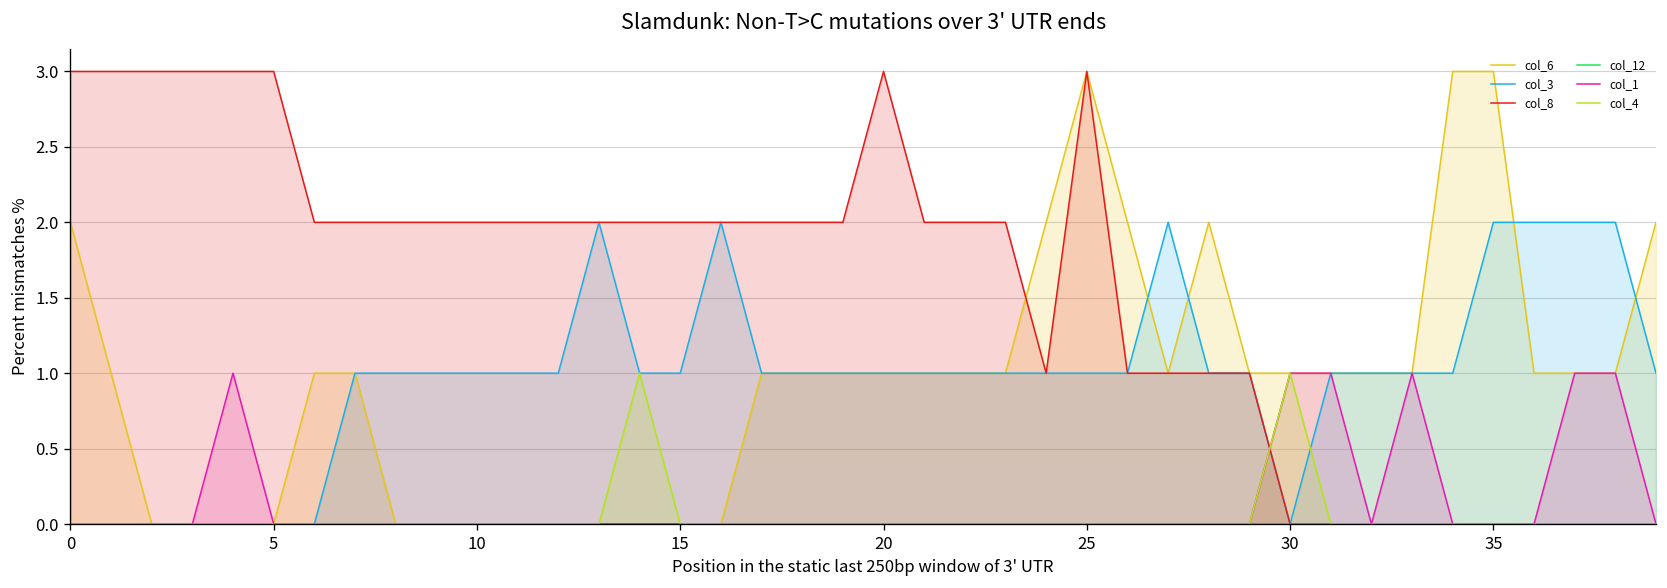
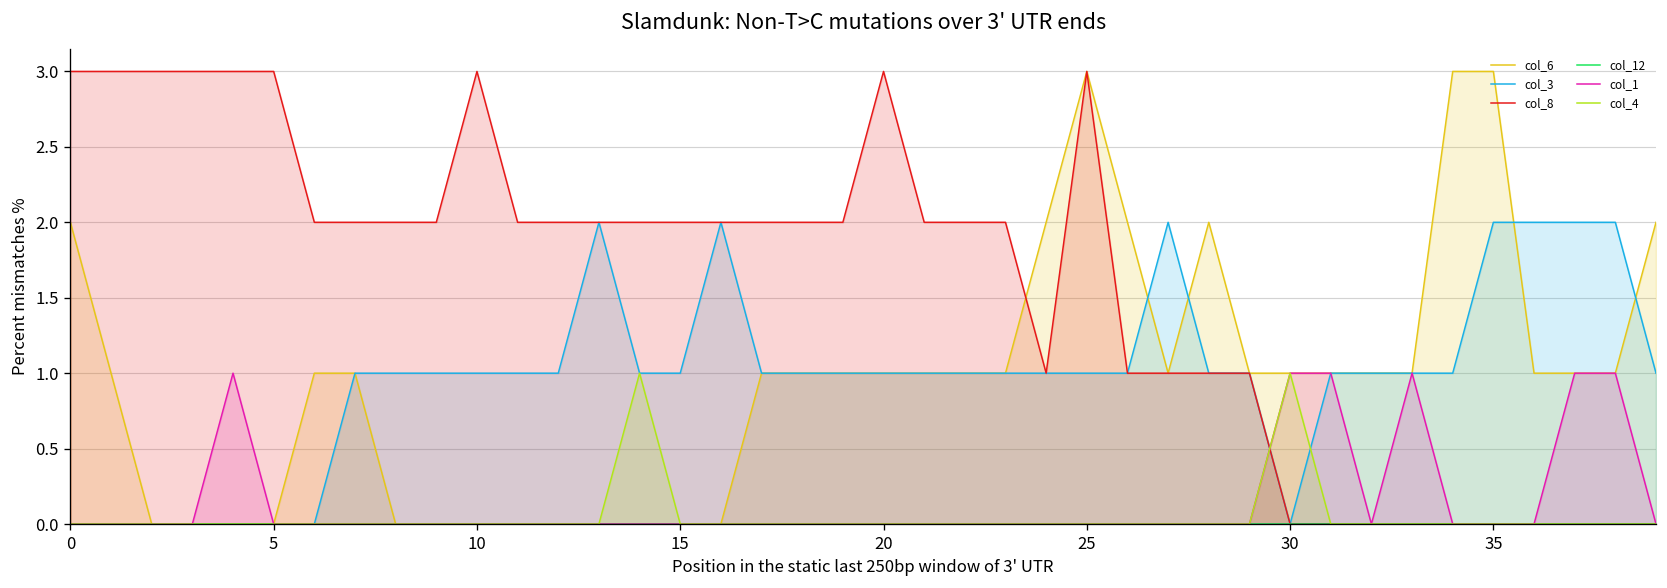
  {
    "col_6": {
      "0": 2,
      "35": 3
    },
    "col_3": {
      "10": 1,
      "15": 1,
      "25": 1,
      "35": 2
    },
    "col_8": {
      "0": 3,
      "5": 3,
-     "10": 2,
+     "10": 3,
      "15": 2,
      "20": 3
    }
  }
